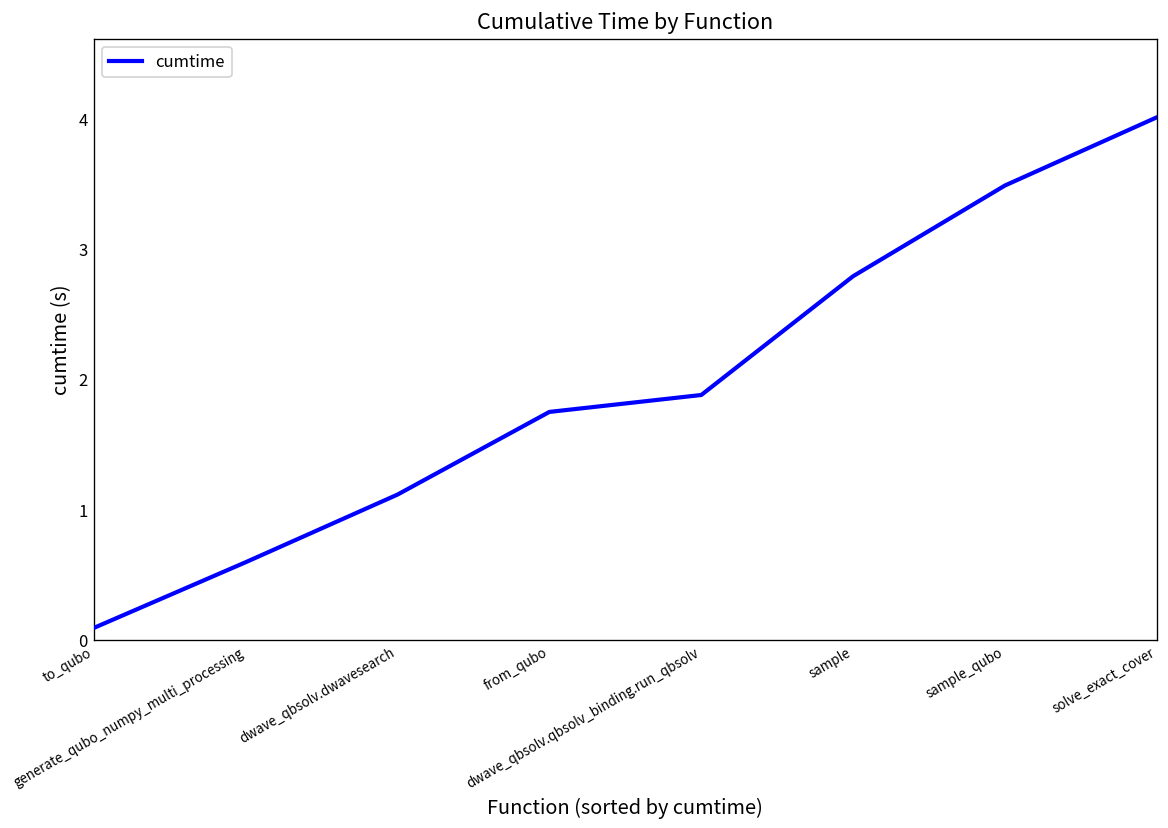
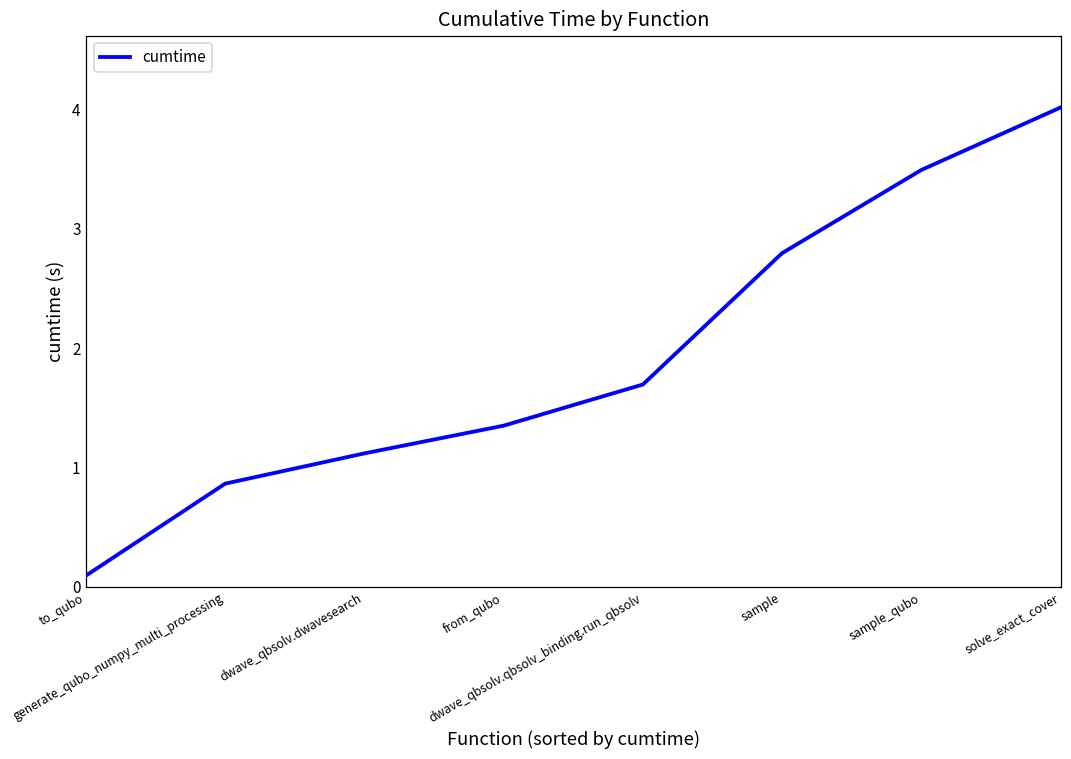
  {
    "to_qubo": 0.09,
-   "generate_qubo_numpy_multi_processing": 0.60,
+   "generate_qubo_numpy_multi_processing": 0.87,
    "dwave_qbsolv.dwavesearch": 1.12,
-   "from_qubo": 1.75,
-   "dwave_qbsolv.qbsolv_binding.run_qbsolv": 1.88,
+   "from_qubo": 1.35,
+   "dwave_qbsolv.qbsolv_binding.run_qbsolv": 1.70,
    "sample": 2.80,
    "sample_qubo": 3.49,
    "solve_exact_cover": 4.02
  }
